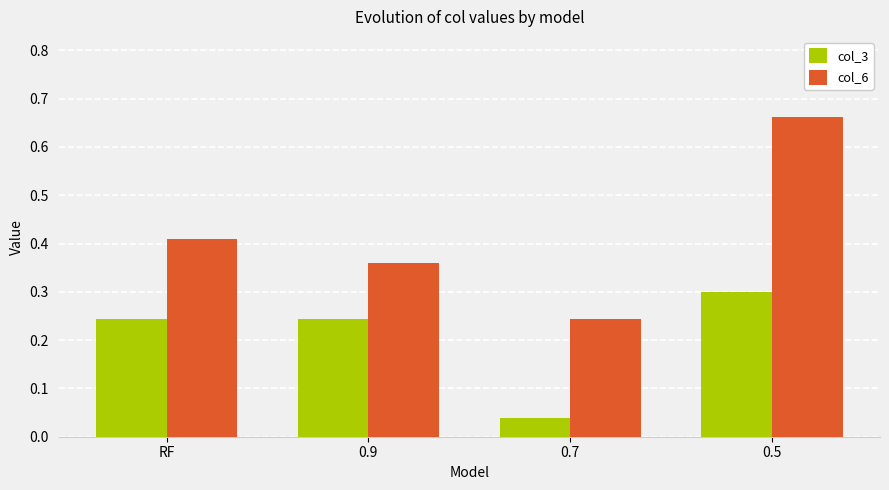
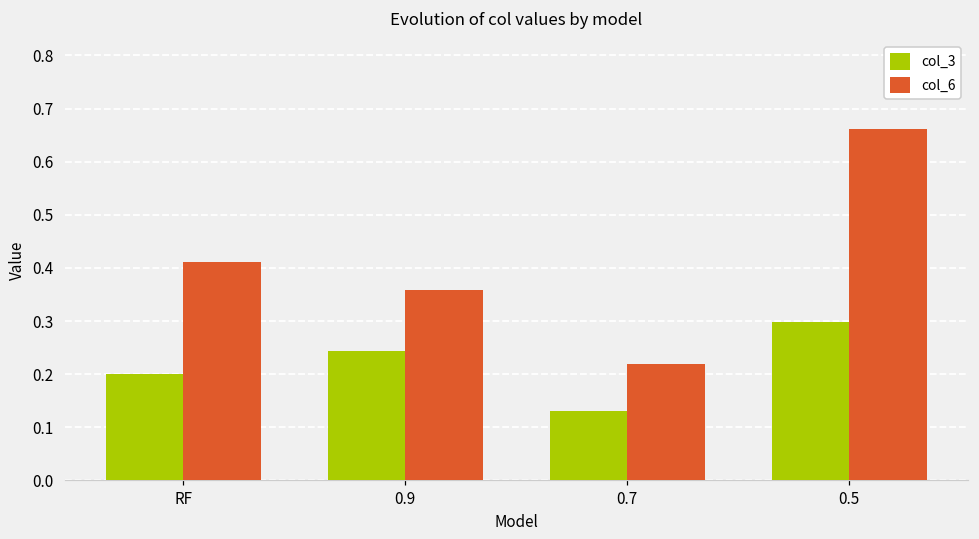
  {
    "col_3": {
-     "RF": 0.24,
+     "RF": 0.20,
      "0.9": 0.24,
-     "0.7": 0.04,
+     "0.7": 0.13,
      "0.5": 0.30
    },
    "col_6": {
      "RF": 0.41,
      "0.9": 0.36,
-     "0.7": 0.24,
+     "0.7": 0.22,
      "0.5": 0.66
    }
  }
